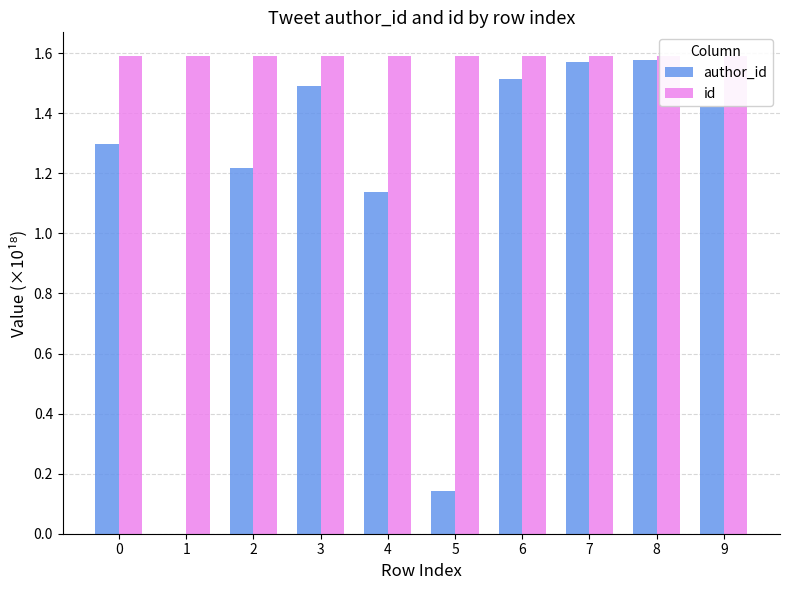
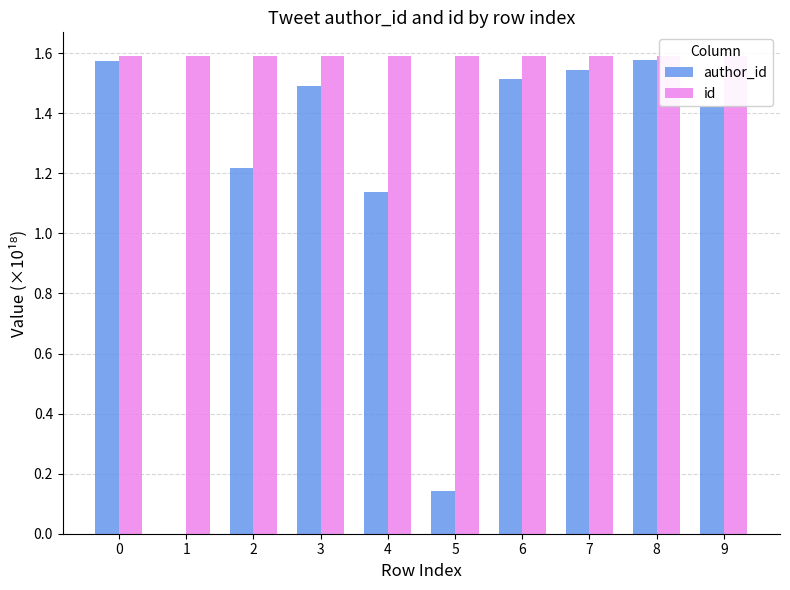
  {
    "author_id": {
-     "0": 1.30,
+     "0": 1.58,
      "2": 1.22,
      "3": 1.49,
      "4": 1.14,
      "5": 0.14,
      "6": 1.52,
-     "7": 1.57,
+     "7": 1.54,
      "8": 1.58,
      "9": 1.42
    },
    "id": {
      "0": 1.59,
      "1": 1.59,
      "2": 1.59,
      "3": 1.59,
      "4": 1.59,
      "5": 1.59,
      "6": 1.59,
      "7": 1.59
    }
  }
